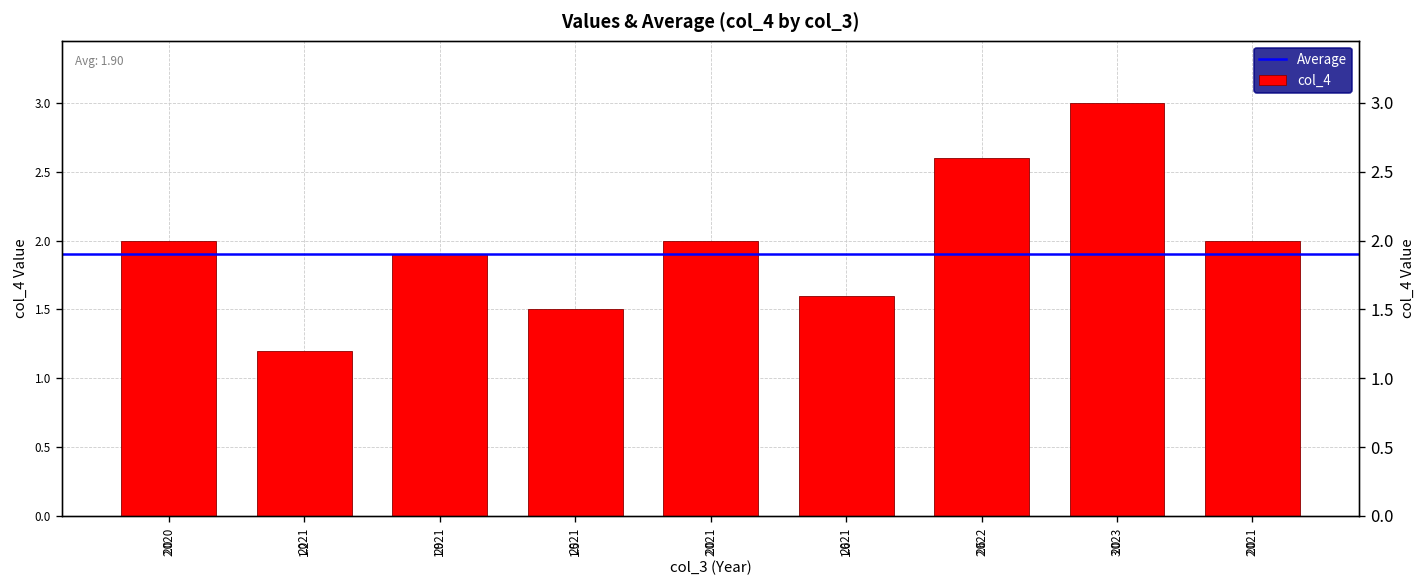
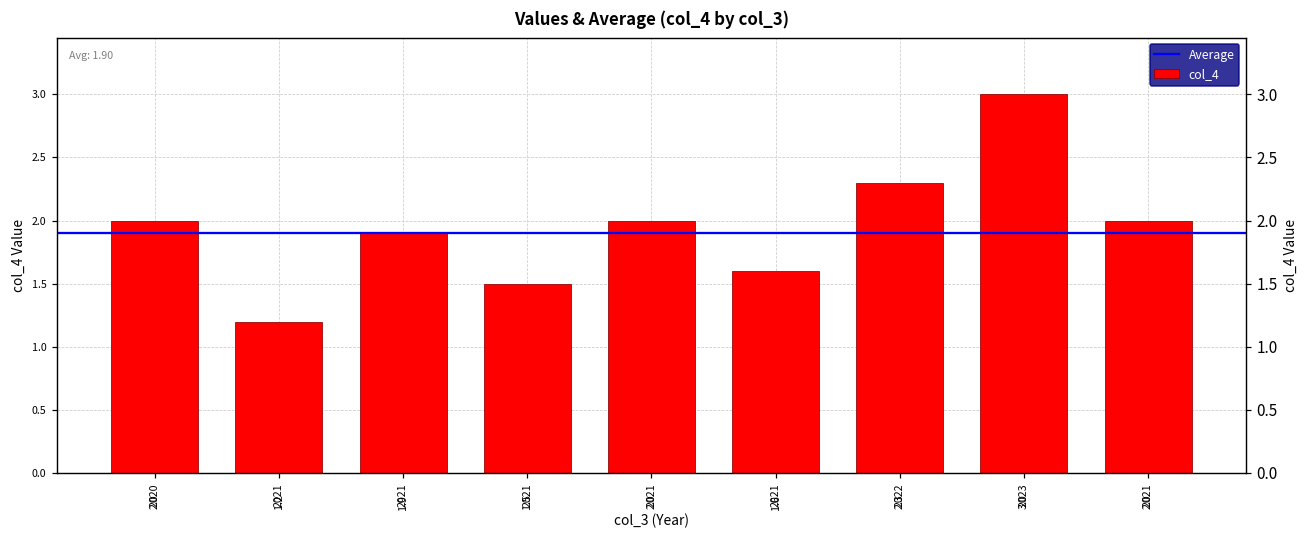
  {
-   "2022": 2.6
+   "2022": 2.3
  }
